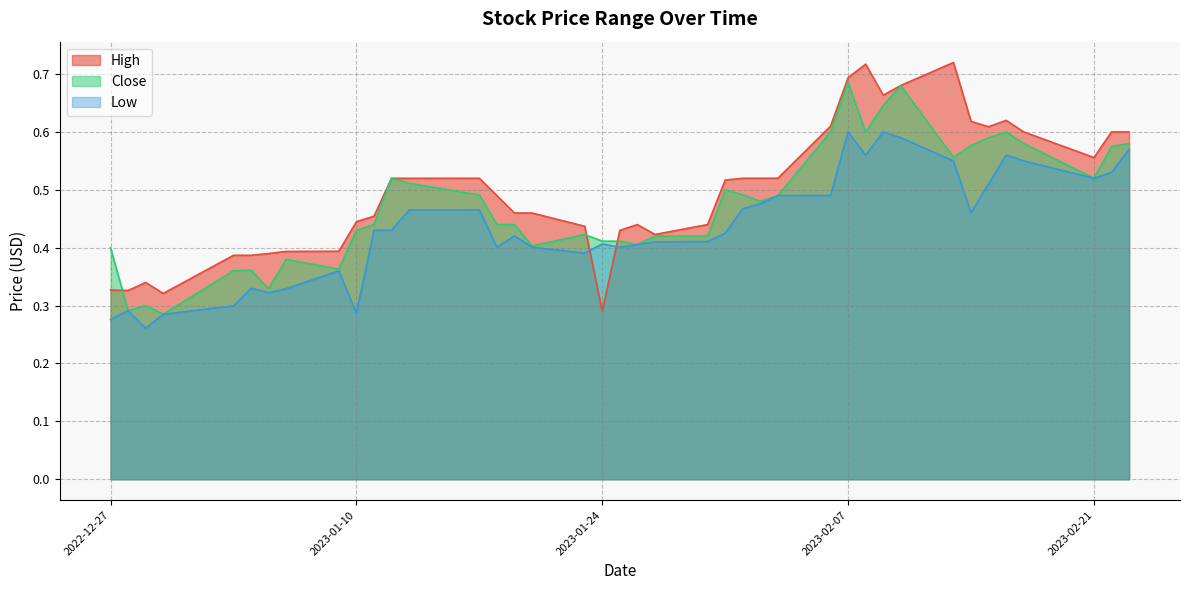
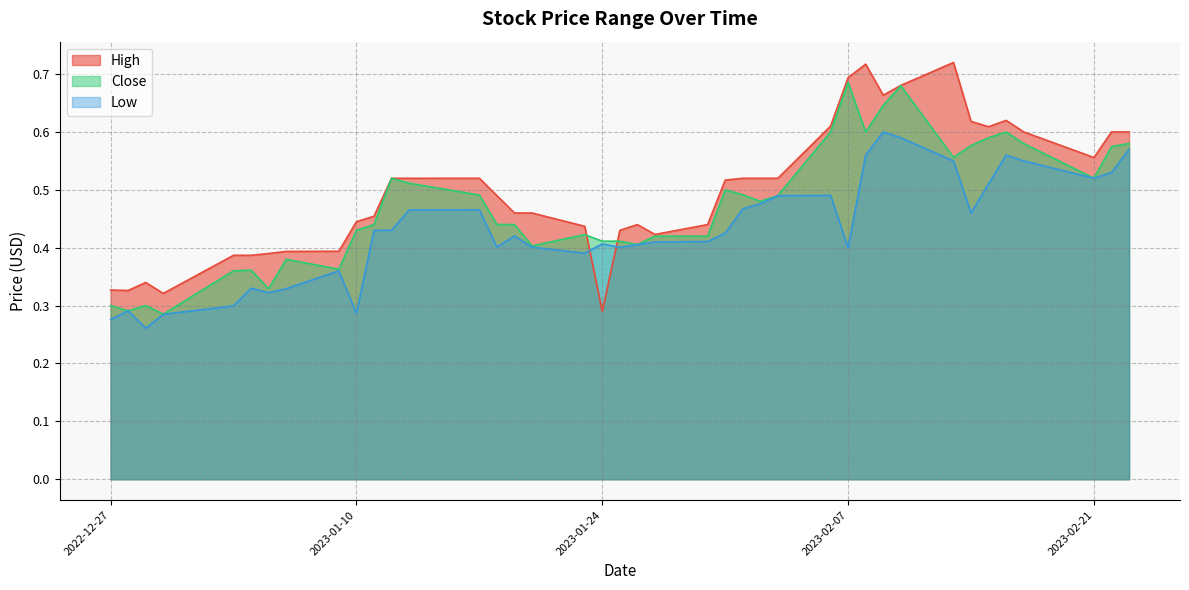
  {
    "High": {
      "2022-12-27": 0.33,
      "2023-01-10": 0.45,
      "2023-01-24": 0.29,
      "2023-02-07": 0.69,
      "2023-02-21": 0.56
    },
    "Close": {
-     "2022-12-27": 0.4,
+     "2022-12-27": 0.3,
      "2023-01-10": 0.43,
      "2023-01-24": 0.41,
      "2023-02-07": 0.69
    },
    "Low": {
      "2022-12-27": 0.28,
      "2023-01-10": 0.29,
      "2023-01-24": 0.41,
-     "2023-02-07": 0.6
+     "2023-02-07": 0.4
    }
  }
